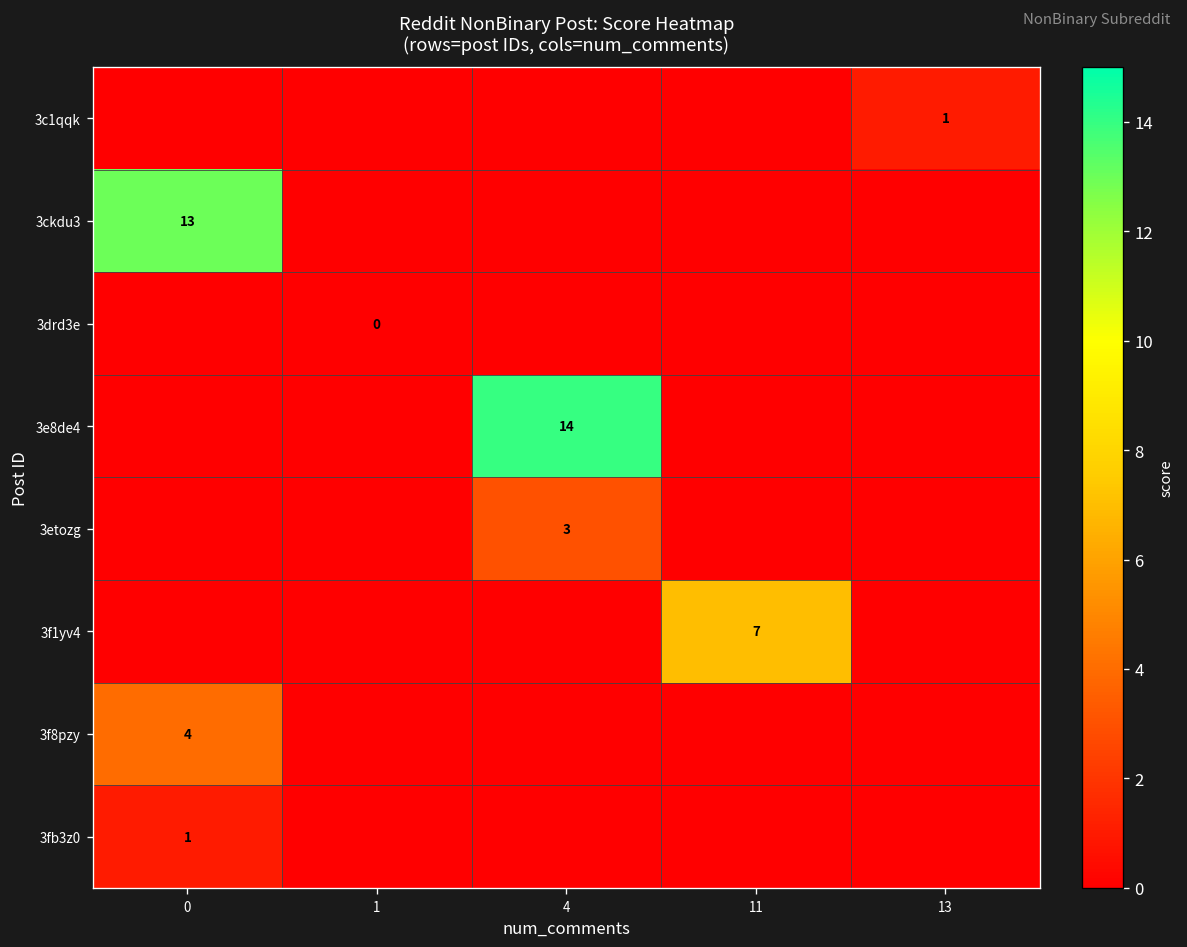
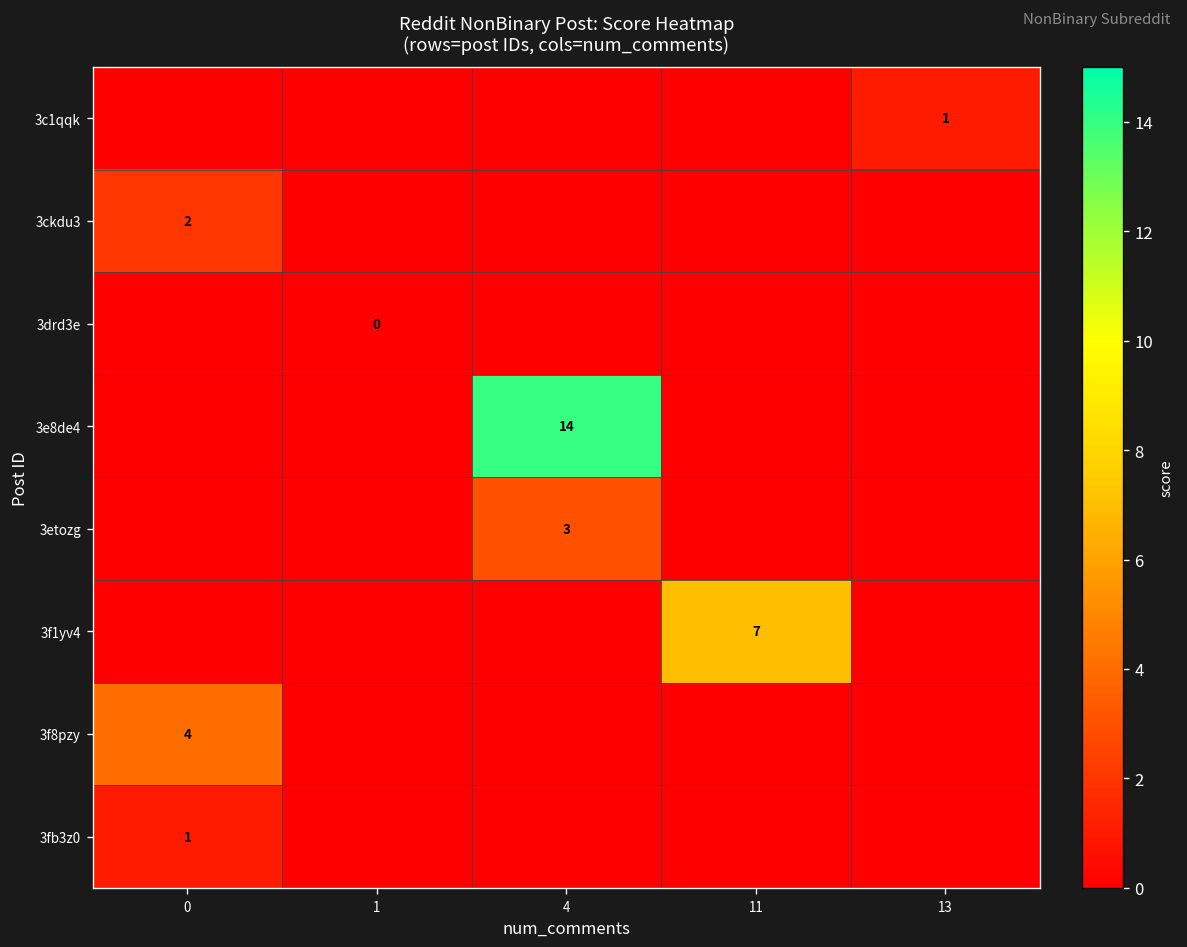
  {
    "3c1qqk": {
      "13": 1
    },
    "3ckdu3": {
-     "0": 13
+     "0": 2
    },
    "3drd3e": {
      "1": 0
    },
    "3e8de4": {
      "4": 14
    },
    "3etozg": {
      "4": 3
    },
    "3f1yv4": {
      "11": 7
    },
    "3f8pzy": {
      "0": 4
    },
    "3fb3z0": {
      "0": 1
    }
  }
